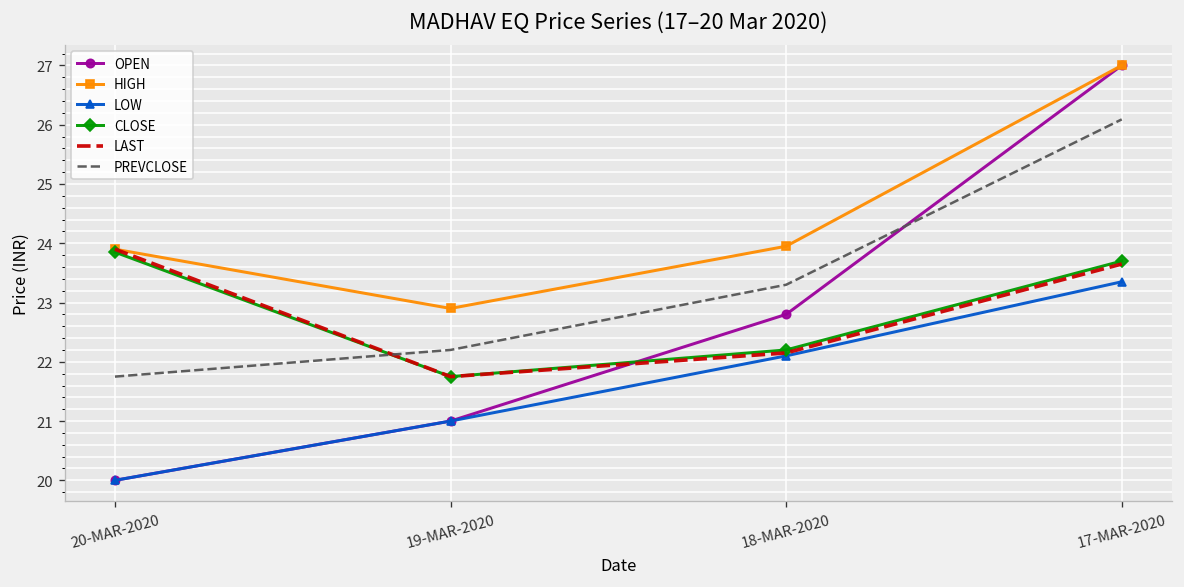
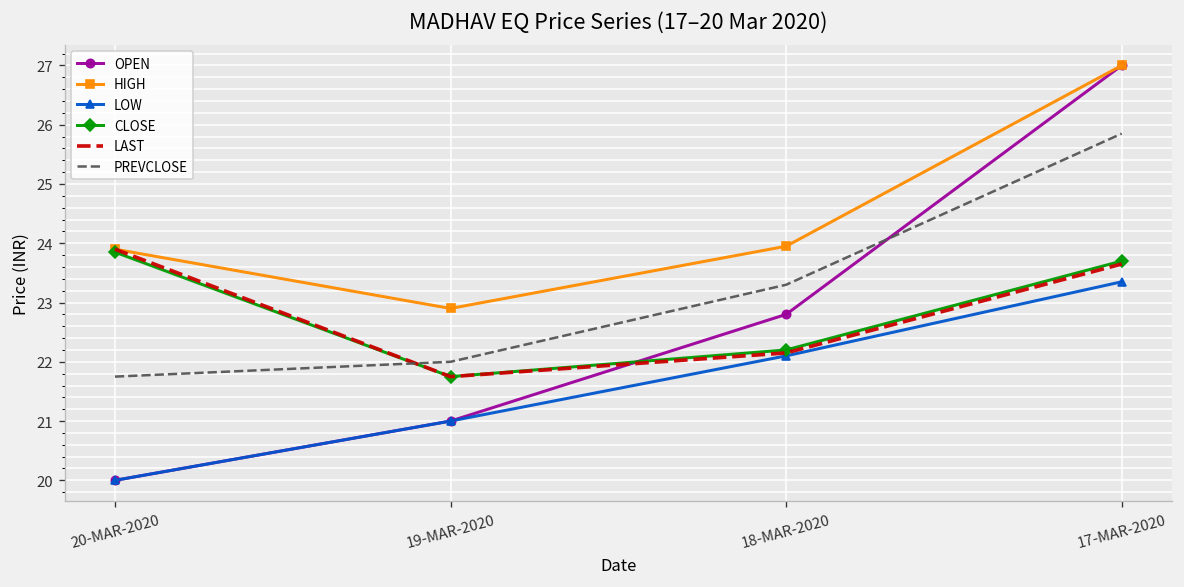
  {
    "OPEN": {
      "18-MAR-2020": 22.8
    },
    "HIGH": {
      "19-MAR-2020": 22.9,
      "18-MAR-2020": 24.0
    },
    "LOW": {
      "17-MAR-2020": 23.4
    },
    "PREVCLOSE": {
      "20-MAR-2020": 21.8,
-     "19-MAR-2020": 22.2,
+     "19-MAR-2020": 22.0,
      "18-MAR-2020": 23.3,
-     "17-MAR-2020": 26.1
+     "17-MAR-2020": 25.9
    }
  }
